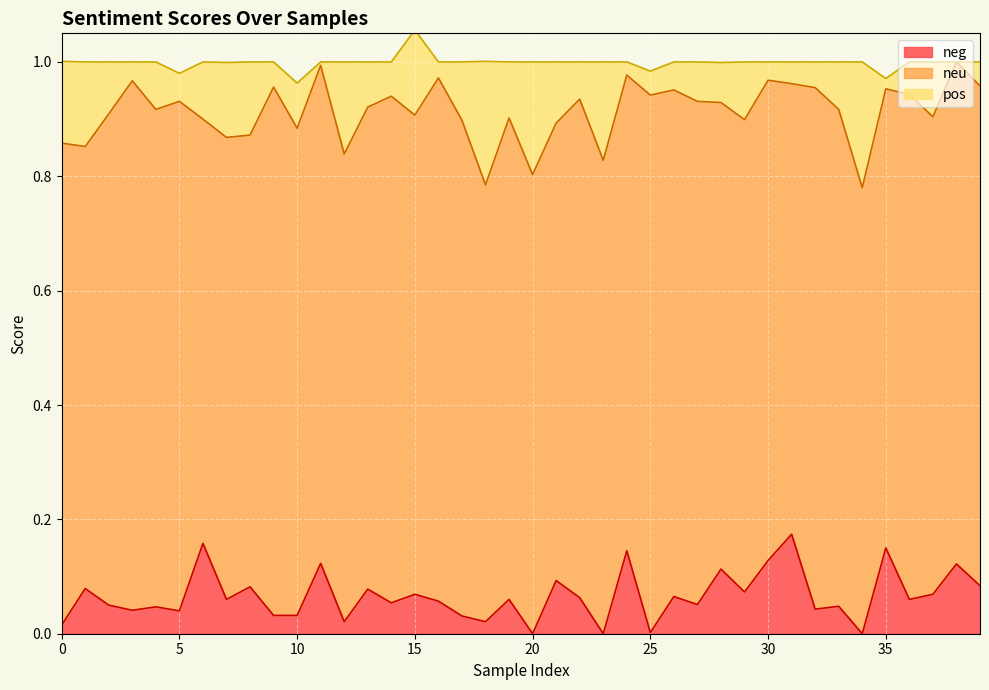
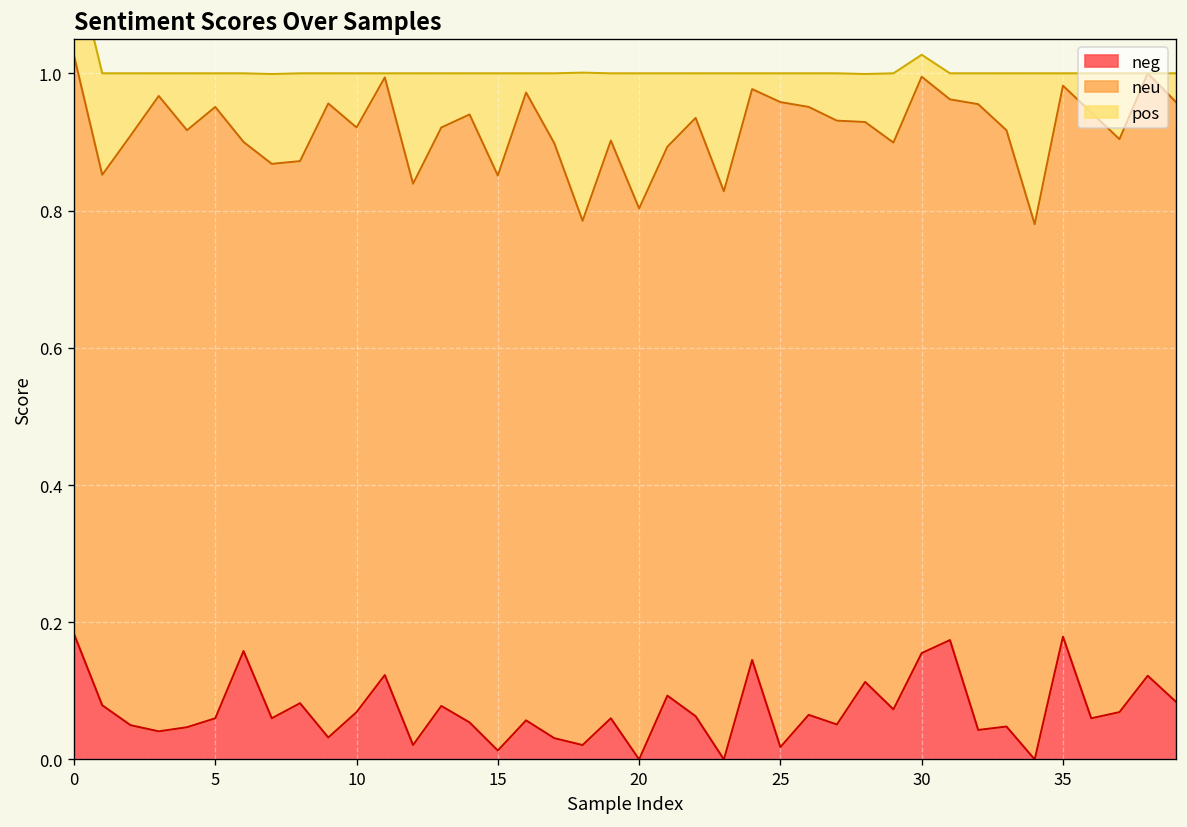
  {
    "neg": {
-     "0": 0.02,
-     "5": 0.04,
-     "10": 0.03,
-     "15": 0.07,
+     "0": 0.18,
+     "5": 0.06,
+     "10": 0.07,
+     "15": 0.01,
      "20": 0.00,
-     "25": 0.00,
-     "30": 0.13,
-     "35": 0.15
+     "25": 0.02,
+     "30": 0.16,
+     "35": 0.18
    },
    "neu": {
      "0": 0.84,
      "5": 0.89,
      "10": 0.85,
      "15": 0.84,
      "20": 0.80,
      "25": 0.94,
      "30": 0.84,
      "35": 0.80
    },
    "pos": {
      "5": 0.05,
      "10": 0.08,
      "20": 0.20,
      "25": 0.04,
      "30": 0.03,
      "35": 0.02
    }
  }
